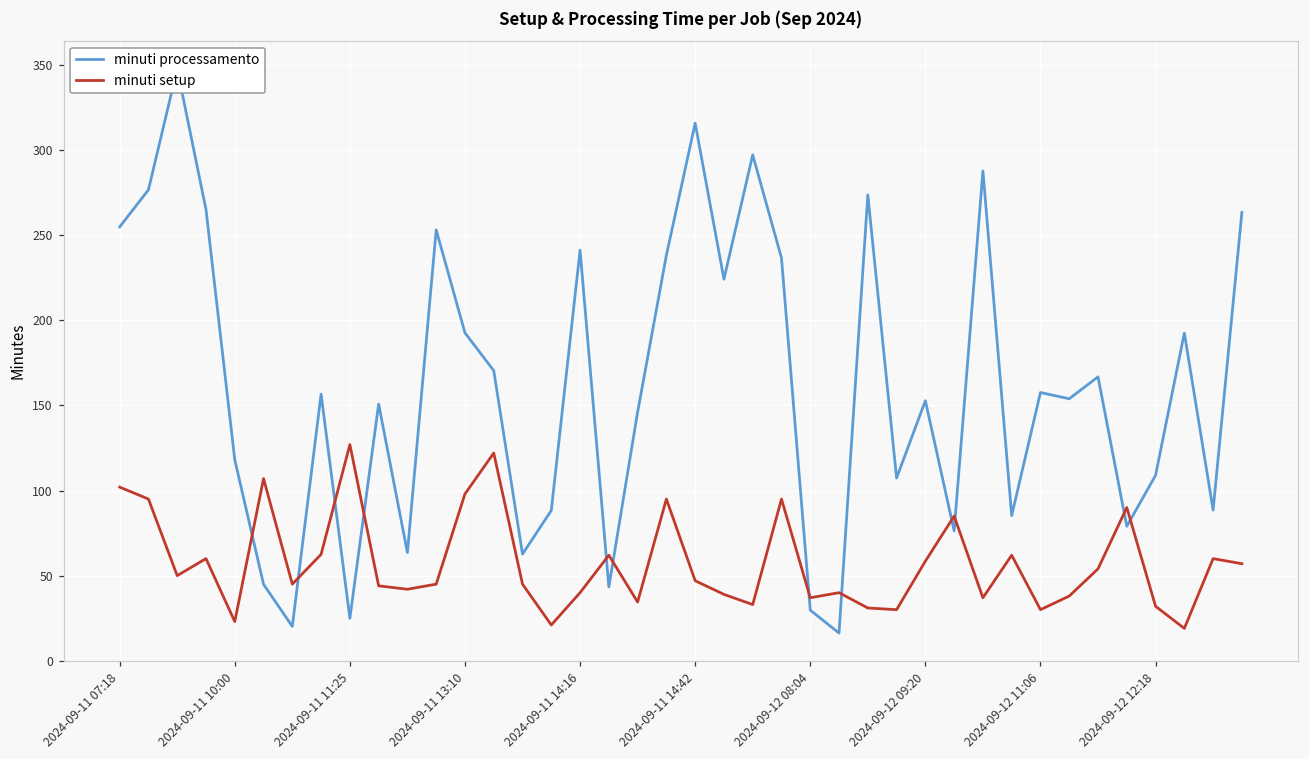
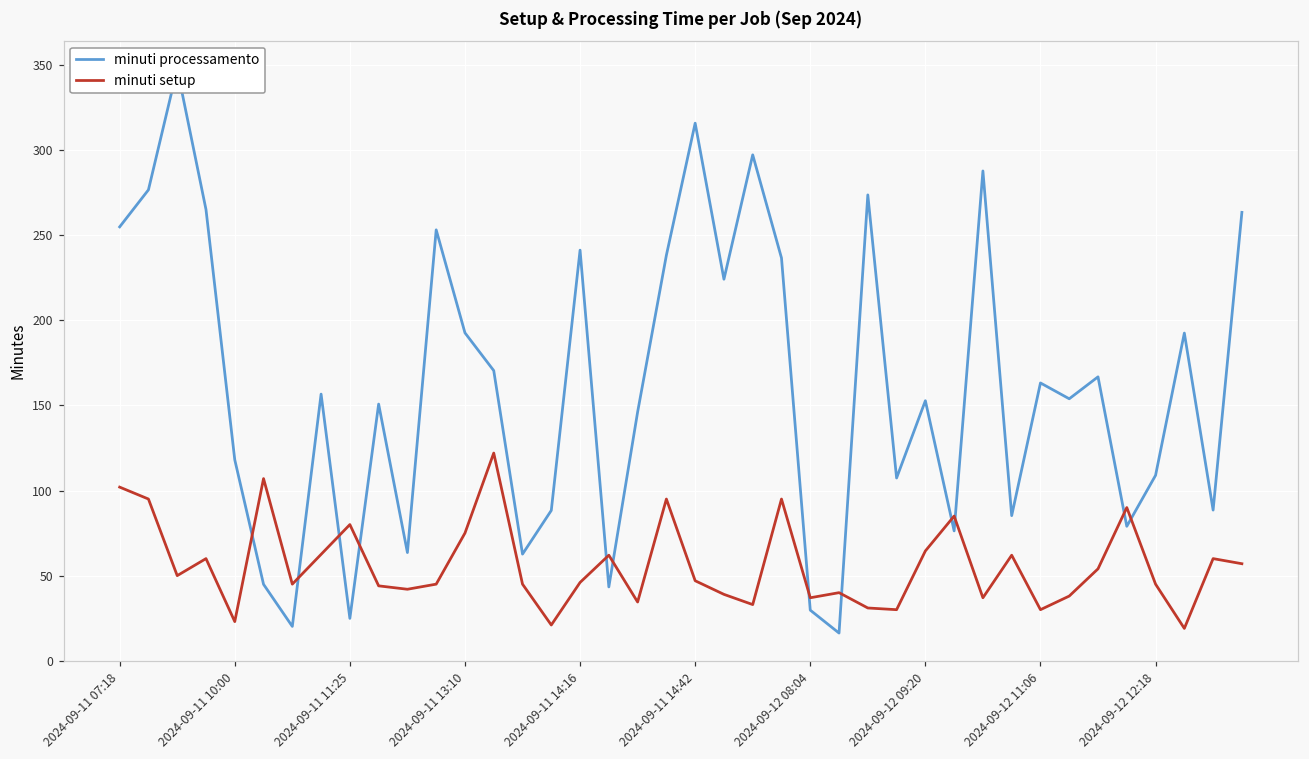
  {
    "minuti processamento": {
      "2024-09-11 07:18": 255,
      "2024-09-11 10:00": 118,
      "2024-09-11 11:25": 25,
      "2024-09-11 13:10": 193,
      "2024-09-11 14:16": 241,
      "2024-09-11 14:42": 316,
      "2024-09-12 09:20": 153,
-     "2024-09-12 11:06": 158,
+     "2024-09-12 11:06": 163,
      "2024-09-12 12:18": 109
    },
    "minuti setup": {
      "2024-09-11 07:18": 102,
      "2024-09-11 10:00": 23,
-     "2024-09-11 11:25": 127,
-     "2024-09-11 13:10": 98,
-     "2024-09-11 14:16": 40,
+     "2024-09-11 11:25": 80,
+     "2024-09-11 13:10": 75,
+     "2024-09-11 14:16": 46,
      "2024-09-11 14:42": 47,
-     "2024-09-12 09:20": 59,
+     "2024-09-12 09:20": 65,
      "2024-09-12 11:06": 30,
-     "2024-09-12 12:18": 32
+     "2024-09-12 12:18": 45
    }
  }
